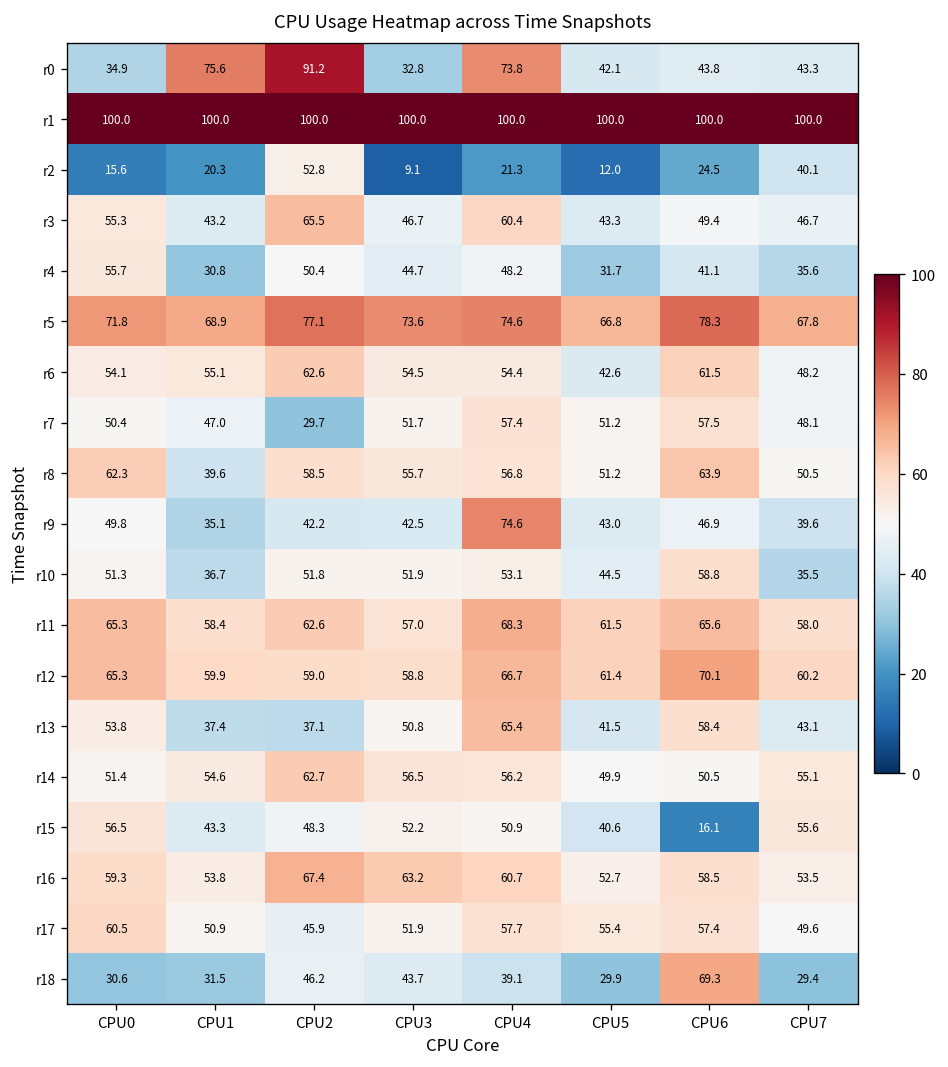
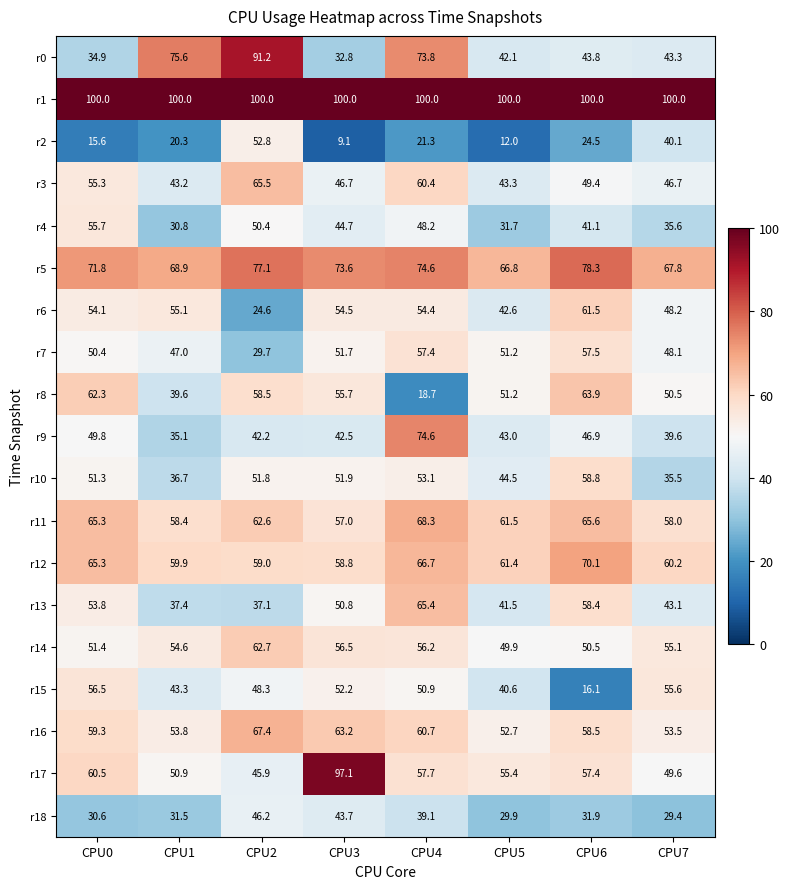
  {
    "r0": {
      "CPU0": 34.9,
      "CPU1": 75.6,
      "CPU2": 91.2,
      "CPU3": 32.8,
      "CPU4": 73.8,
      "CPU5": 42.1,
      "CPU6": 43.8,
      "CPU7": 43.3
    },
    "r1": {
      "CPU0": 100.0,
      "CPU1": 100.0,
      "CPU2": 100.0,
      "CPU3": 100.0,
      "CPU4": 100.0,
      "CPU5": 100.0,
      "CPU6": 100.0,
      "CPU7": 100.0
    },
    "r2": {
      "CPU0": 15.6,
      "CPU1": 20.3,
      "CPU2": 52.8,
      "CPU3": 9.1,
      "CPU4": 21.3,
      "CPU5": 12.0,
      "CPU6": 24.5,
      "CPU7": 40.1
    },
    "r3": {
      "CPU0": 55.3,
      "CPU1": 43.2,
      "CPU2": 65.5,
      "CPU3": 46.7,
      "CPU4": 60.4,
      "CPU5": 43.3,
      "CPU6": 49.4,
      "CPU7": 46.7
    },
    "r4": {
      "CPU0": 55.7,
      "CPU1": 30.8,
      "CPU2": 50.4,
      "CPU3": 44.7,
      "CPU4": 48.2,
      "CPU5": 31.7,
      "CPU6": 41.1,
      "CPU7": 35.6
    },
    "r5": {
      "CPU0": 71.8,
      "CPU1": 68.9,
      "CPU2": 77.1,
      "CPU3": 73.6,
      "CPU4": 74.6,
      "CPU5": 66.8,
      "CPU6": 78.3,
      "CPU7": 67.8
    },
    "r6": {
      "CPU0": 54.1,
      "CPU1": 55.1,
-     "CPU2": 62.6,
+     "CPU2": 24.6,
      "CPU3": 54.5,
      "CPU4": 54.4,
      "CPU5": 42.6,
      "CPU6": 61.5,
      "CPU7": 48.2
    },
    "r7": {
      "CPU0": 50.4,
      "CPU1": 47.0,
      "CPU2": 29.7,
      "CPU3": 51.7,
      "CPU4": 57.4,
      "CPU5": 51.2,
      "CPU6": 57.5,
      "CPU7": 48.1
    },
    "r8": {
      "CPU0": 62.3,
      "CPU1": 39.6,
      "CPU2": 58.5,
      "CPU3": 55.7,
-     "CPU4": 56.8,
+     "CPU4": 18.7,
      "CPU5": 51.2,
      "CPU6": 63.9,
      "CPU7": 50.5
    },
    "r9": {
      "CPU0": 49.8,
      "CPU1": 35.1,
      "CPU2": 42.2,
      "CPU3": 42.5,
      "CPU4": 74.6,
      "CPU5": 43.0,
      "CPU6": 46.9,
      "CPU7": 39.6
    },
    "r10": {
      "CPU0": 51.3,
      "CPU1": 36.7,
      "CPU2": 51.8,
      "CPU3": 51.9,
      "CPU4": 53.1,
      "CPU5": 44.5,
      "CPU6": 58.8,
      "CPU7": 35.5
    },
    "r11": {
      "CPU0": 65.3,
      "CPU1": 58.4,
      "CPU2": 62.6,
      "CPU3": 57.0,
      "CPU4": 68.3,
      "CPU5": 61.5,
      "CPU6": 65.6,
      "CPU7": 58.0
    },
    "r12": {
      "CPU0": 65.3,
      "CPU1": 59.9,
      "CPU2": 59.0,
      "CPU3": 58.8,
      "CPU4": 66.7,
      "CPU5": 61.4,
      "CPU6": 70.1,
      "CPU7": 60.2
    },
    "r13": {
      "CPU0": 53.8,
      "CPU1": 37.4,
      "CPU2": 37.1,
      "CPU3": 50.8,
      "CPU4": 65.4,
      "CPU5": 41.5,
      "CPU6": 58.4,
      "CPU7": 43.1
    },
    "r14": {
      "CPU0": 51.4,
      "CPU1": 54.6,
      "CPU2": 62.7,
      "CPU3": 56.5,
      "CPU4": 56.2,
      "CPU5": 49.9,
      "CPU6": 50.5,
      "CPU7": 55.1
    },
    "r15": {
      "CPU0": 56.5,
      "CPU1": 43.3,
      "CPU2": 48.3,
      "CPU3": 52.2,
      "CPU4": 50.9,
      "CPU5": 40.6,
      "CPU6": 16.1,
      "CPU7": 55.6
    },
    "r16": {
      "CPU0": 59.3,
      "CPU1": 53.8,
      "CPU2": 67.4,
      "CPU3": 63.2,
      "CPU4": 60.7,
      "CPU5": 52.7,
      "CPU6": 58.5,
      "CPU7": 53.5
    },
    "r17": {
      "CPU0": 60.5,
      "CPU1": 50.9,
      "CPU2": 45.9,
-     "CPU3": 51.9,
+     "CPU3": 97.1,
      "CPU4": 57.7,
      "CPU5": 55.4,
      "CPU6": 57.4,
      "CPU7": 49.6
    },
    "r18": {
      "CPU0": 30.6,
      "CPU1": 31.5,
      "CPU2": 46.2,
      "CPU3": 43.7,
      "CPU4": 39.1,
      "CPU5": 29.9,
-     "CPU6": 69.3,
+     "CPU6": 31.9,
      "CPU7": 29.4
    }
  }
